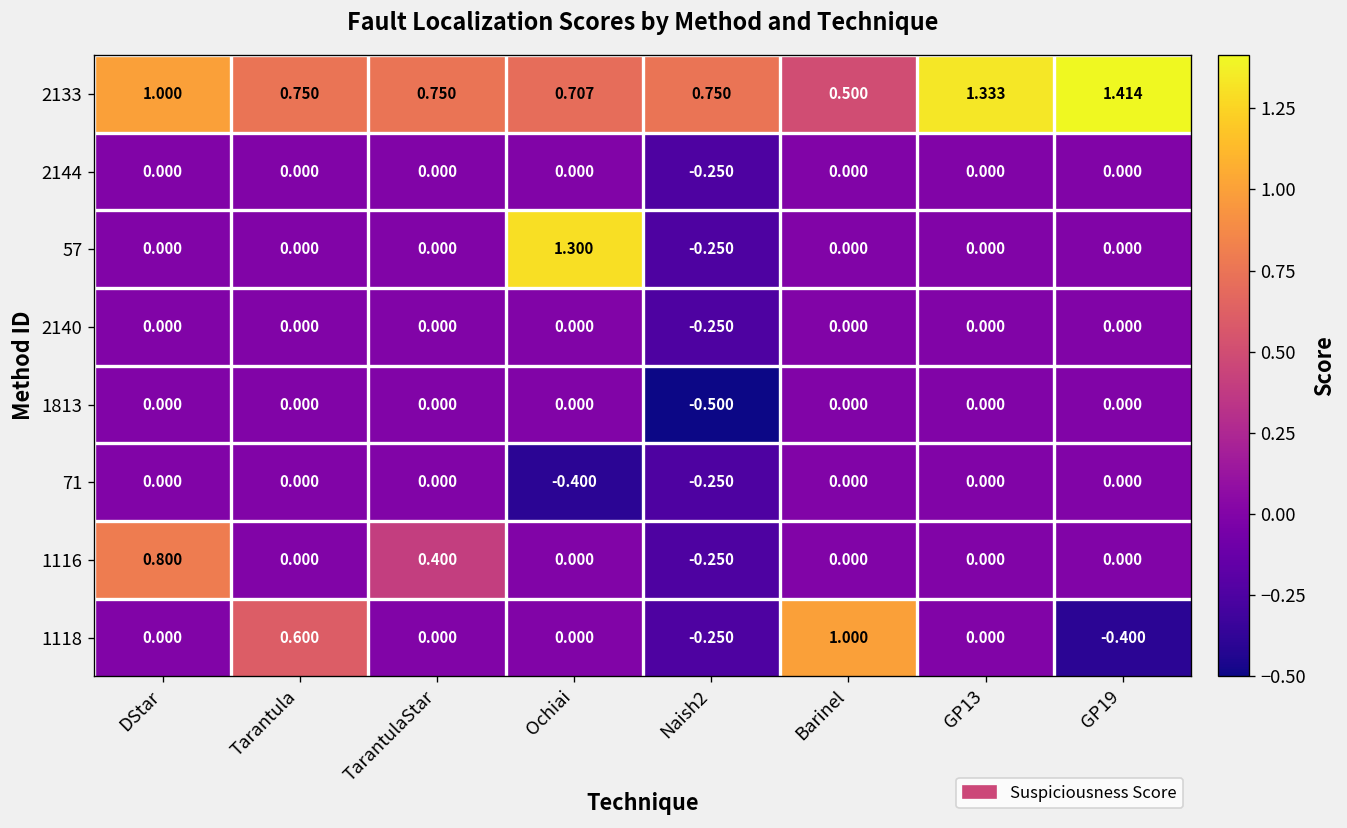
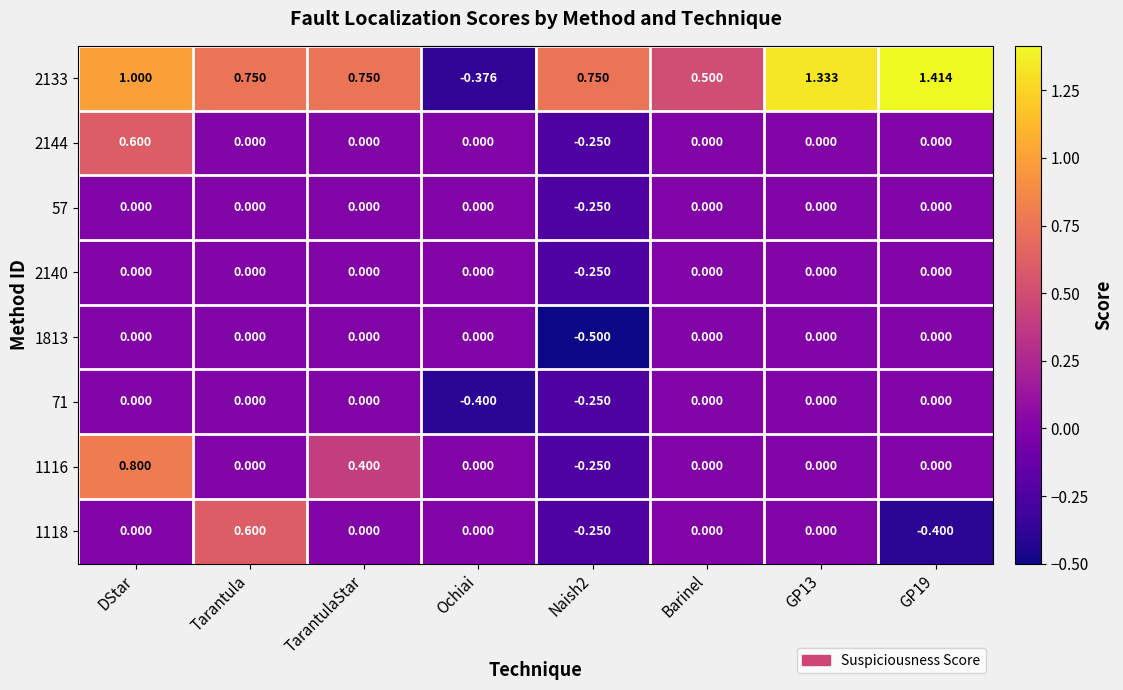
  {
    "2133": {
      "DStar": 1.000,
      "Tarantula": 0.750,
      "TarantulaStar": 0.750,
-     "Ochiai": 0.707,
+     "Ochiai": -0.376,
      "Naish2": 0.750,
      "Barinel": 0.500,
      "GP13": 1.333,
      "GP19": 1.414
    },
    "2144": {
-     "DStar": 0.000,
+     "DStar": 0.600,
      "Tarantula": 0.000,
      "TarantulaStar": 0.000,
      "Ochiai": 0.000,
      "Naish2": -0.250,
      "Barinel": 0.000,
      "GP13": 0.000,
      "GP19": 0.000
    },
    "57": {
      "DStar": 0.000,
      "Tarantula": 0.000,
      "TarantulaStar": 0.000,
-     "Ochiai": 1.300,
+     "Ochiai": 0.000,
      "Naish2": -0.250,
      "Barinel": 0.000,
      "GP13": 0.000,
      "GP19": 0.000
    },
    "2140": {
      "DStar": 0.000,
      "Tarantula": 0.000,
      "TarantulaStar": 0.000,
      "Ochiai": 0.000,
      "Naish2": -0.250,
      "Barinel": 0.000,
      "GP13": 0.000,
      "GP19": 0.000
    },
    "1813": {
      "DStar": 0.000,
      "Tarantula": 0.000,
      "TarantulaStar": 0.000,
      "Ochiai": 0.000,
      "Naish2": -0.500,
      "Barinel": 0.000,
      "GP13": 0.000,
      "GP19": 0.000
    },
    "71": {
      "DStar": 0.000,
      "Tarantula": 0.000,
      "TarantulaStar": 0.000,
      "Ochiai": -0.400,
      "Naish2": -0.250,
      "Barinel": 0.000,
      "GP13": 0.000,
      "GP19": 0.000
    },
    "1116": {
      "DStar": 0.800,
      "Tarantula": 0.000,
      "TarantulaStar": 0.400,
      "Ochiai": 0.000,
      "Naish2": -0.250,
      "Barinel": 0.000,
      "GP13": 0.000,
      "GP19": 0.000
    },
    "1118": {
      "DStar": 0.000,
      "Tarantula": 0.600,
      "TarantulaStar": 0.000,
      "Ochiai": 0.000,
      "Naish2": -0.250,
-     "Barinel": 1.000,
+     "Barinel": 0.000,
      "GP13": 0.000,
      "GP19": -0.400
    }
  }
